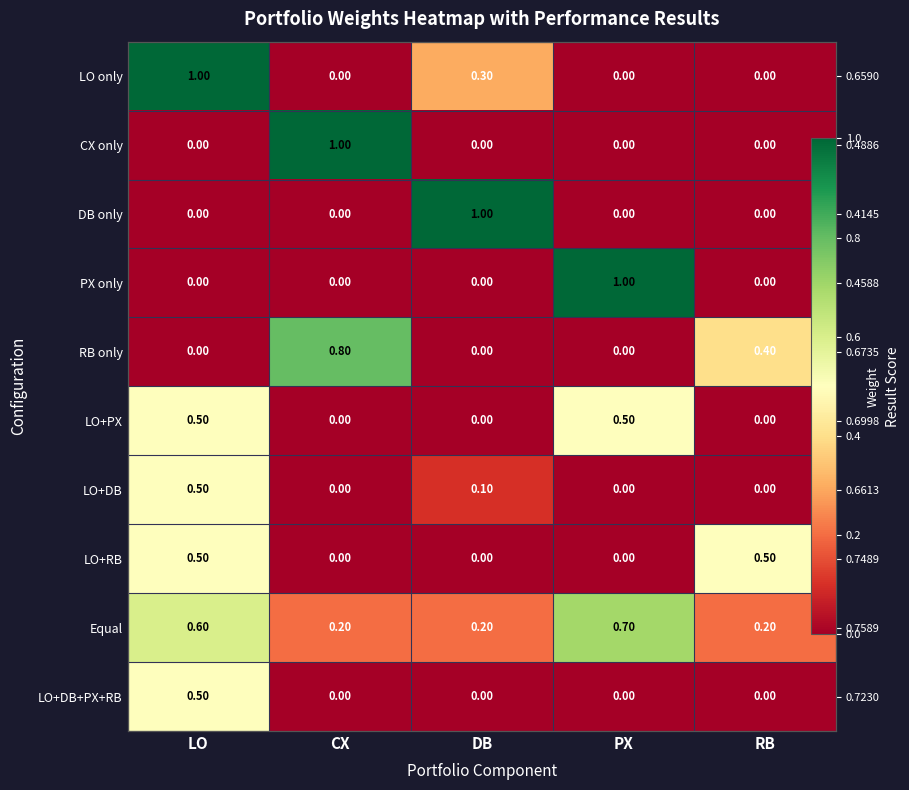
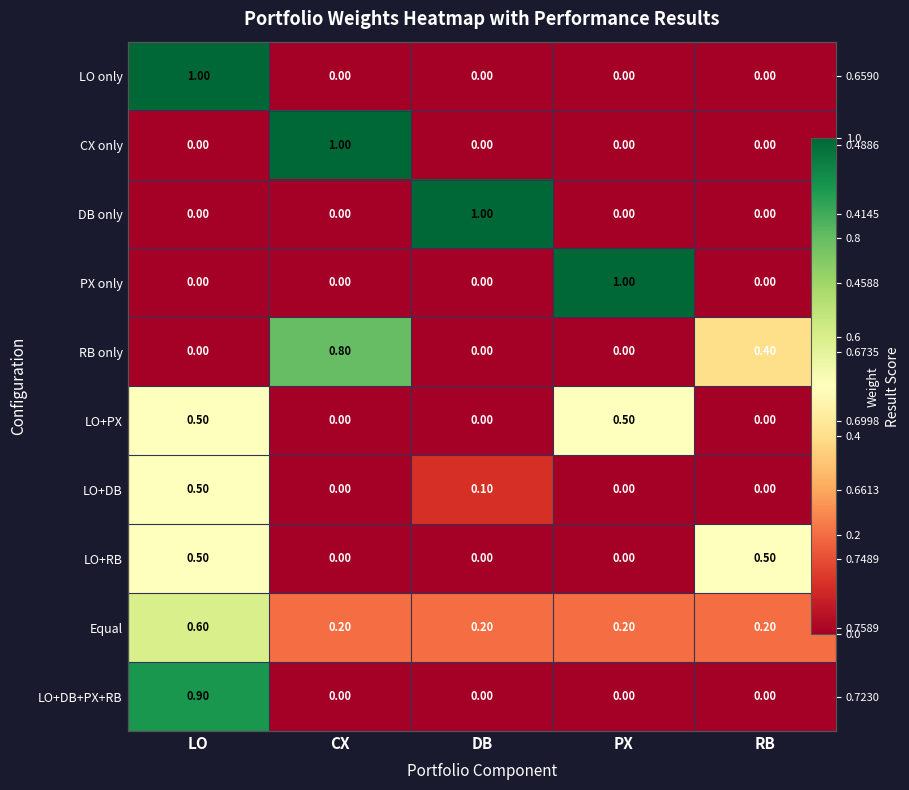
  {
    "LO only": {
      "LO": 1.00,
      "CX": 0.00,
-     "DB": 0.30,
+     "DB": 0.00,
      "PX": 0.00,
      "RB": 0.00
    },
    "CX only": {
      "LO": 0.00,
      "CX": 1.00,
      "DB": 0.00,
      "PX": 0.00,
      "RB": 0.00
    },
    "DB only": {
      "LO": 0.00,
      "CX": 0.00,
      "DB": 1.00,
      "PX": 0.00,
      "RB": 0.00
    },
    "PX only": {
      "LO": 0.00,
      "CX": 0.00,
      "DB": 0.00,
      "PX": 1.00,
      "RB": 0.00
    },
    "RB only": {
      "LO": 0.00,
      "CX": 0.80,
      "DB": 0.00,
      "PX": 0.00,
      "RB": 0.40
    },
    "LO+PX": {
      "LO": 0.50,
      "CX": 0.00,
      "DB": 0.00,
      "PX": 0.50,
      "RB": 0.00
    },
    "LO+DB": {
      "LO": 0.50,
      "CX": 0.00,
      "DB": 0.10,
      "PX": 0.00,
      "RB": 0.00
    },
    "LO+RB": {
      "LO": 0.50,
      "CX": 0.00,
      "DB": 0.00,
      "PX": 0.00,
      "RB": 0.50
    },
    "Equal": {
      "LO": 0.60,
      "CX": 0.20,
      "DB": 0.20,
-     "PX": 0.70,
+     "PX": 0.20,
      "RB": 0.20
    },
    "LO+DB+PX+RB": {
-     "LO": 0.50,
+     "LO": 0.90,
      "CX": 0.00,
      "DB": 0.00,
      "PX": 0.00,
      "RB": 0.00
    }
  }
